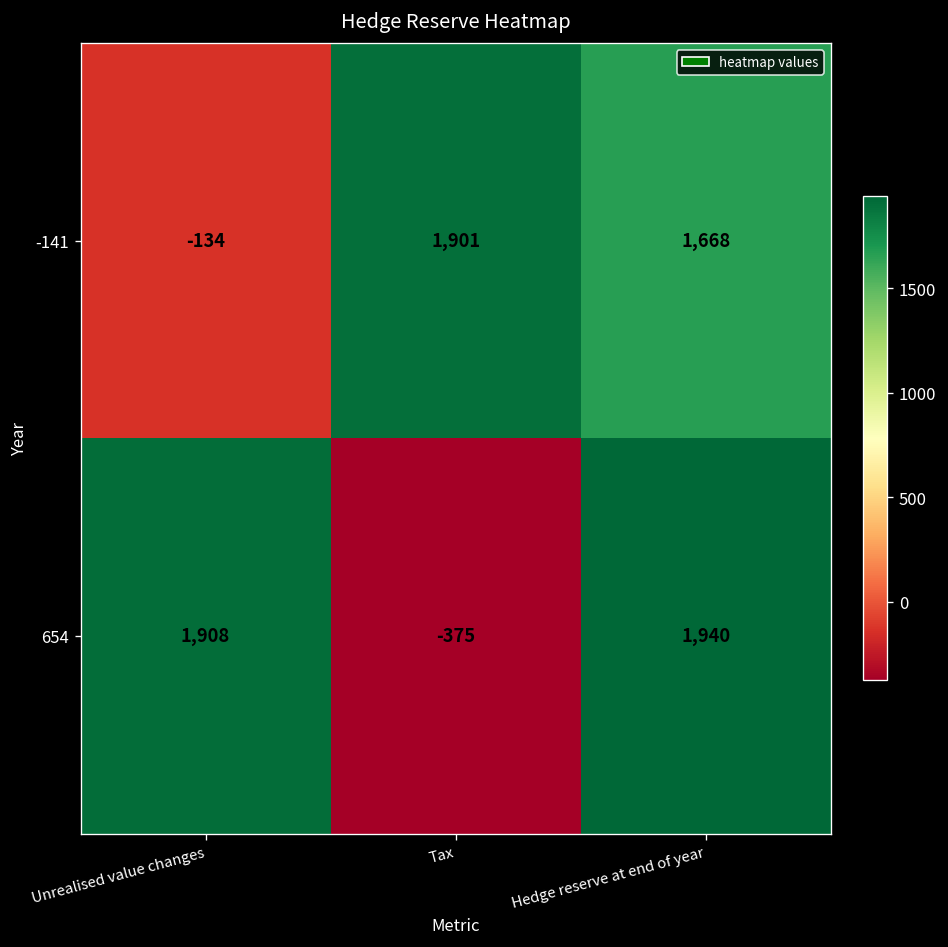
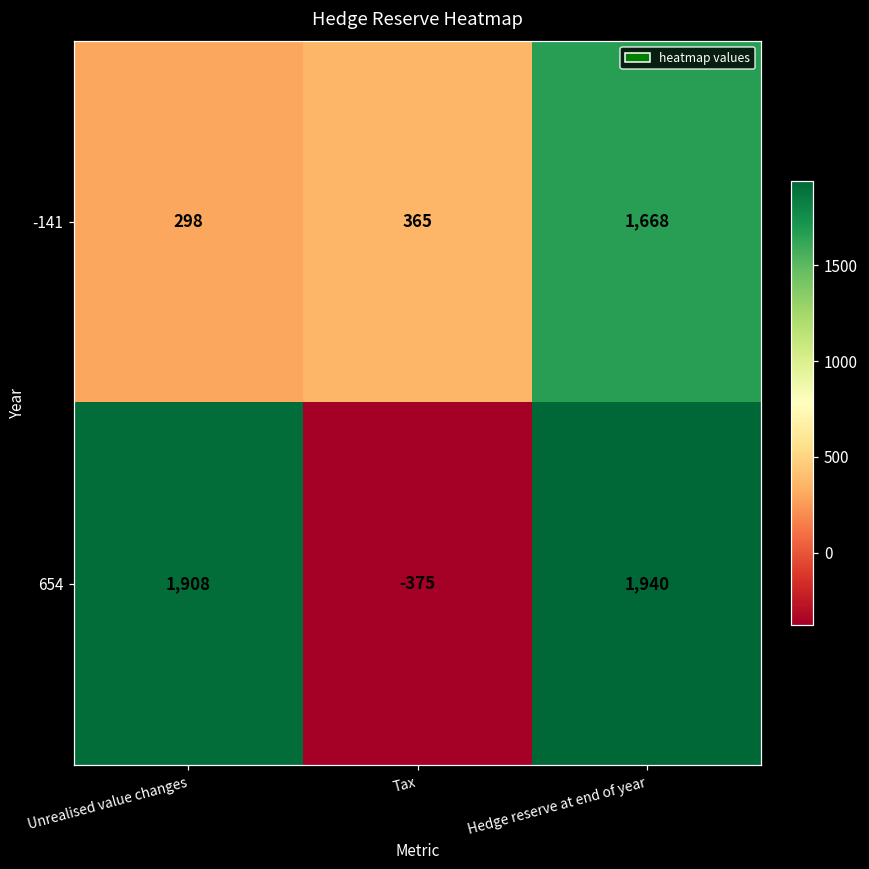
  {
    "-141": {
-     "Unrealised value changes": "-134",
-     "Tax": "1,901",
+     "Unrealised value changes": "298",
+     "Tax": "365",
      "Hedge reserve at end of year": "1,668"
    },
    "654": {
      "Unrealised value changes": "1,908",
      "Tax": "-375",
      "Hedge reserve at end of year": "1,940"
    }
  }
